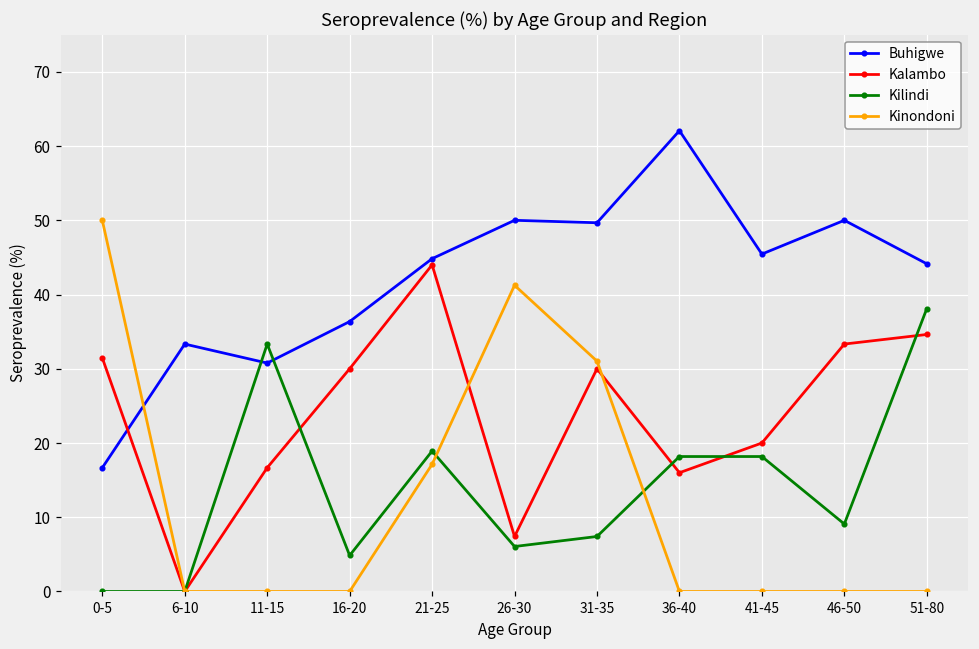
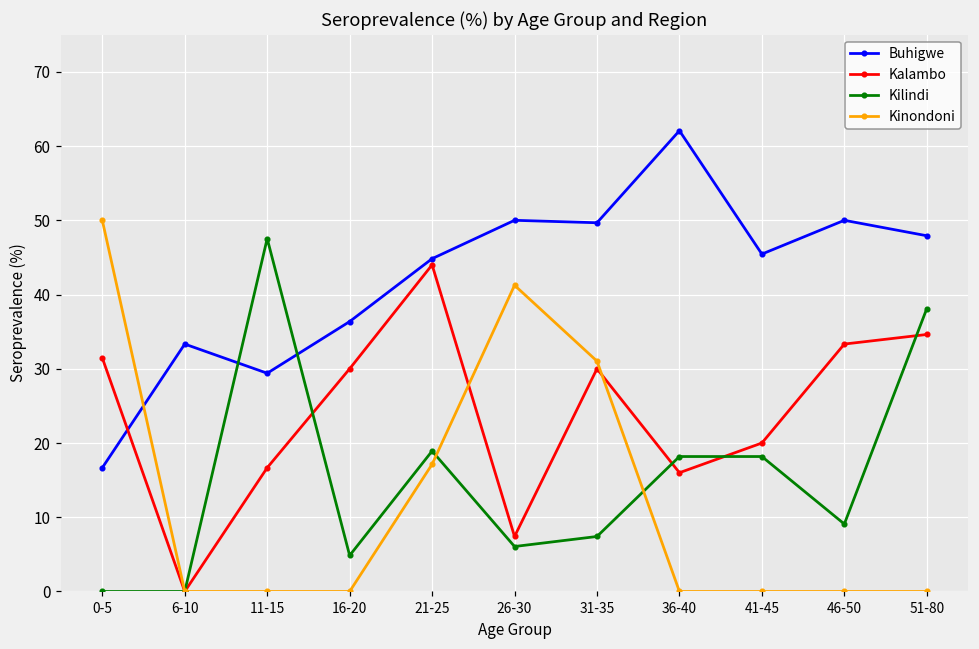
  {
    "Buhigwe": {
      "0-5": 17,
      "6-10": 33,
-     "11-15": 31,
+     "11-15": 29,
      "16-20": 36,
      "21-25": 45,
      "26-30": 50,
      "31-35": 50,
      "36-40": 62,
      "41-45": 45,
      "46-50": 50,
-     "51-80": 44
+     "51-80": 48
    },
    "Kalambo": {
      "0-5": 31,
      "11-15": 17,
      "16-20": 30,
      "21-25": 44,
      "26-30": 7,
      "31-35": 30,
      "36-40": 16,
      "41-45": 20,
      "46-50": 33,
      "51-80": 35
    },
    "Kilindi": {
      "0-5": 0,
-     "11-15": 33,
+     "11-15": 48,
      "16-20": 5,
      "21-25": 19,
      "26-30": 6,
      "31-35": 7,
      "36-40": 18,
      "41-45": 18,
      "46-50": 9,
      "51-80": 38
    },
    "Kinondoni": {
      "0-5": 50,
      "11-15": 0,
      "16-20": 0,
      "21-25": 17,
      "26-30": 41,
      "31-35": 31,
      "36-40": 0,
      "41-45": 0,
      "46-50": 0,
      "51-80": 0
    }
  }
